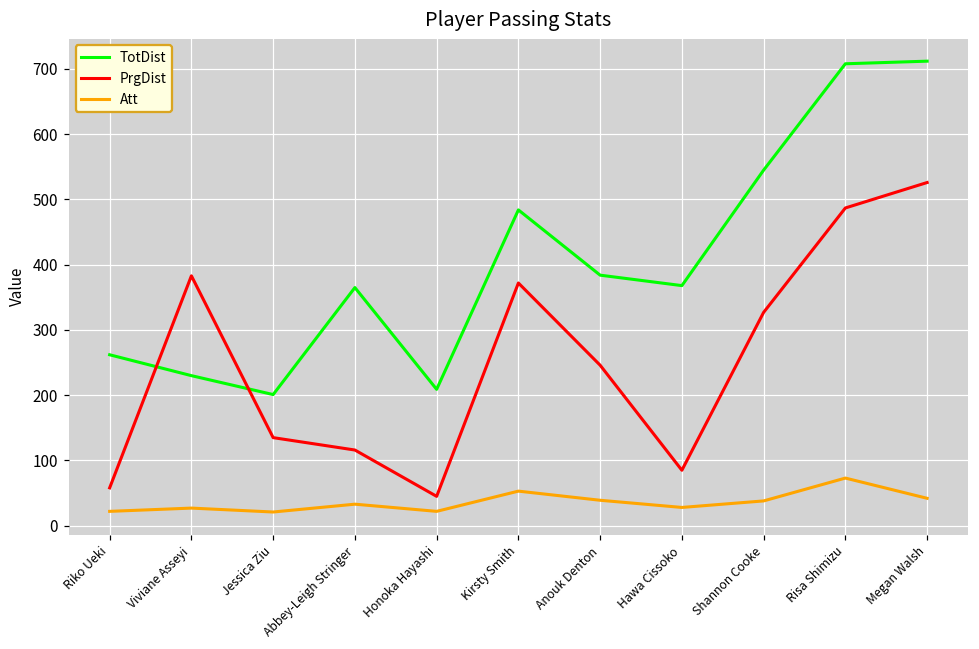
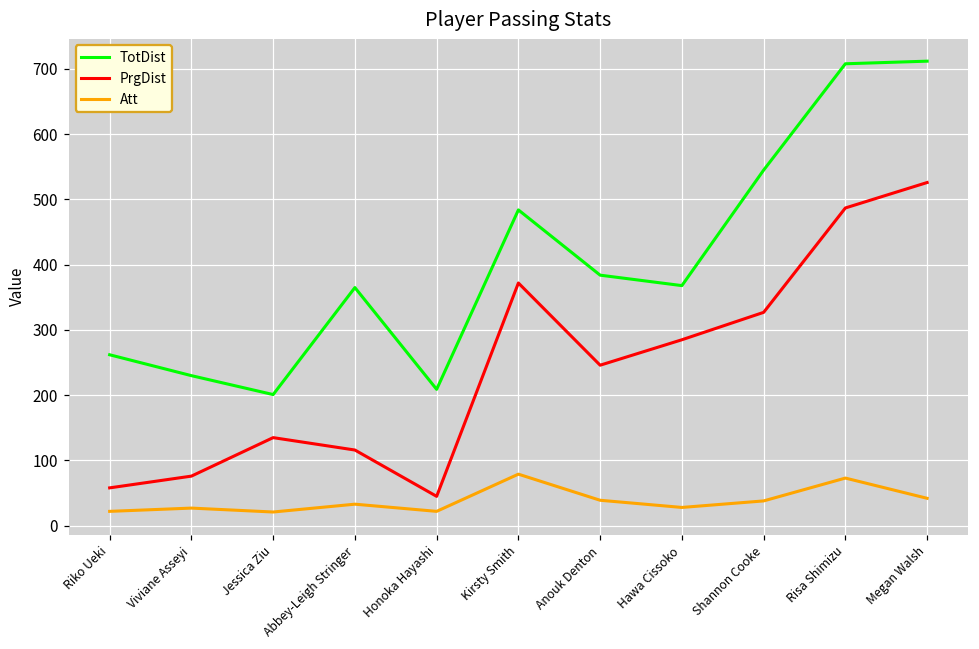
  {
    "TotDist": {
      "Riko Ueki": 260,
      "Viviane Asseyi": 230,
      "Jessica Ziu": 200,
      "Abbey-Leigh Stringer": 370,
      "Honoka Hayashi": 210,
      "Kirsty Smith": 480,
      "Anouk Denton": 380,
      "Hawa Cissoko": 370,
      "Shannon Cooke": 550,
      "Risa Shimizu": 710,
      "Megan Walsh": 710
    },
    "PrgDist": {
      "Riko Ueki": 60,
-     "Viviane Asseyi": 380,
+     "Viviane Asseyi": 80,
      "Jessica Ziu": 140,
      "Abbey-Leigh Stringer": 120,
      "Honoka Hayashi": 50,
      "Kirsty Smith": 370,
      "Anouk Denton": 250,
-     "Hawa Cissoko": 90,
+     "Hawa Cissoko": 290,
      "Shannon Cooke": 330,
      "Risa Shimizu": 490,
      "Megan Walsh": 530
    },
    "Att": {
      "Riko Ueki": 20,
      "Viviane Asseyi": 30,
      "Jessica Ziu": 20,
      "Abbey-Leigh Stringer": 30,
      "Honoka Hayashi": 20,
-     "Kirsty Smith": 50,
+     "Kirsty Smith": 80,
      "Anouk Denton": 40,
      "Hawa Cissoko": 30,
      "Shannon Cooke": 40,
      "Risa Shimizu": 70,
      "Megan Walsh": 40
    }
  }
